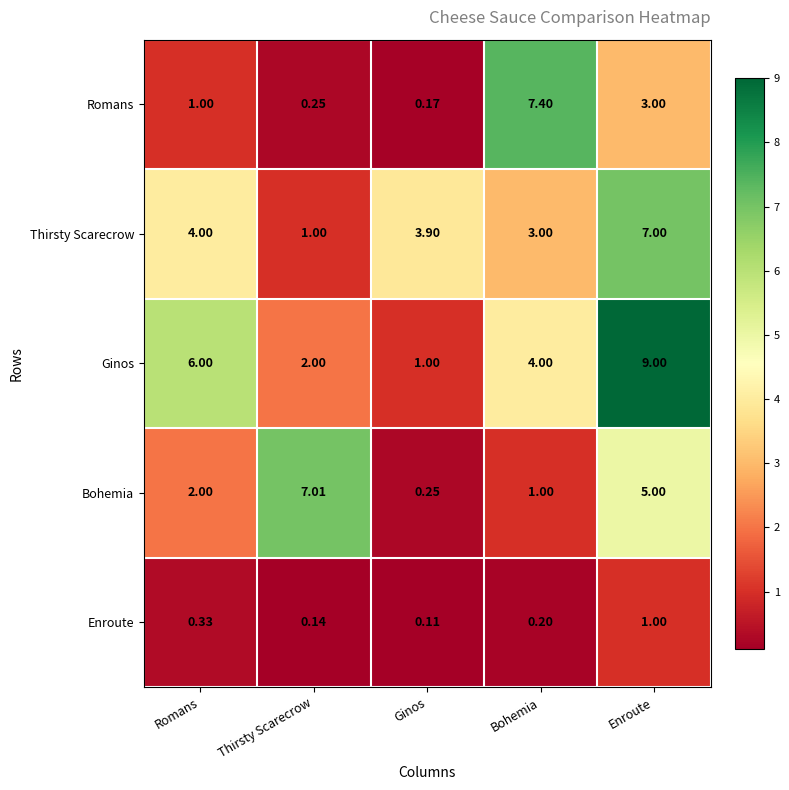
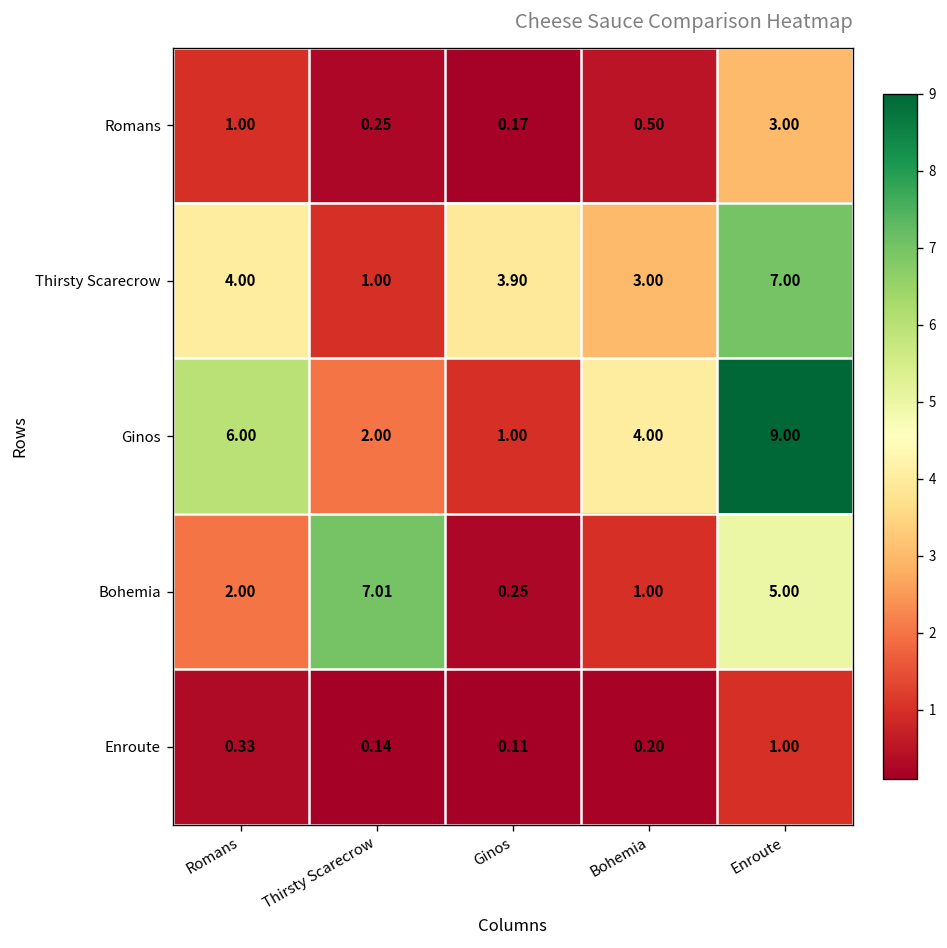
  {
    "Romans": {
      "Romans": 1.00,
      "Thirsty Scarecrow": 0.25,
      "Ginos": 0.17,
-     "Bohemia": 7.40,
+     "Bohemia": 0.50,
      "Enroute": 3.00
    },
    "Thirsty Scarecrow": {
      "Romans": 4.00,
      "Thirsty Scarecrow": 1.00,
      "Ginos": 3.90,
      "Bohemia": 3.00,
      "Enroute": 7.00
    },
    "Ginos": {
      "Romans": 6.00,
      "Thirsty Scarecrow": 2.00,
      "Ginos": 1.00,
      "Bohemia": 4.00,
      "Enroute": 9.00
    },
    "Bohemia": {
      "Romans": 2.00,
      "Thirsty Scarecrow": 7.01,
      "Ginos": 0.25,
      "Bohemia": 1.00,
      "Enroute": 5.00
    },
    "Enroute": {
      "Romans": 0.33,
      "Thirsty Scarecrow": 0.14,
      "Ginos": 0.11,
      "Bohemia": 0.20,
      "Enroute": 1.00
    }
  }
